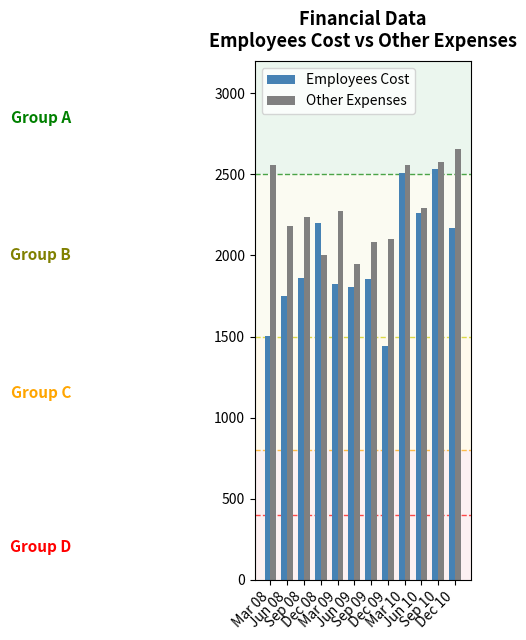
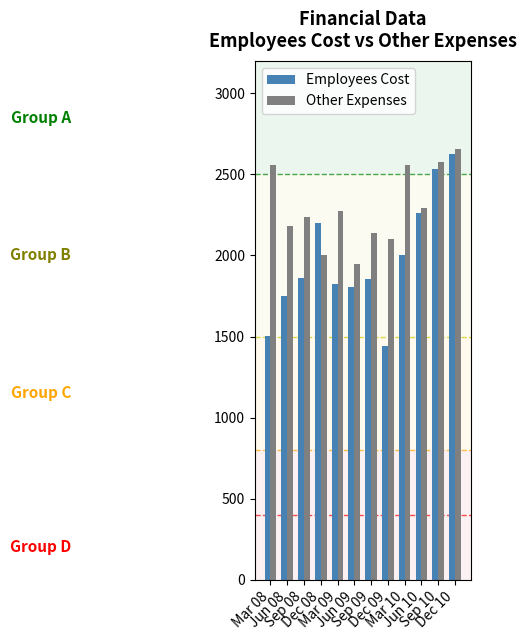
  {
    "Employees Cost": {
      "Mar 08": 1510,
      "Jun 08": 1750,
      "Sep 08": 1860,
      "Dec 08": 2200,
      "Mar 09": 1820,
      "Jun 09": 1800,
      "Sep 09": 1860,
      "Dec 09": 1440,
-     "Mar 10": 2510,
+     "Mar 10": 2000,
      "Jun 10": 2260,
      "Sep 10": 2530,
-     "Dec 10": 2170
+     "Dec 10": 2630
    },
    "Other Expenses": {
      "Mar 08": 2560,
      "Jun 08": 2180,
      "Sep 08": 2240,
      "Dec 08": 2000,
      "Mar 09": 2270,
      "Jun 09": 1950,
-     "Sep 09": 2080,
+     "Sep 09": 2140,
      "Dec 09": 2100,
      "Mar 10": 2560,
      "Jun 10": 2290,
      "Sep 10": 2580,
      "Dec 10": 2660
    }
  }
